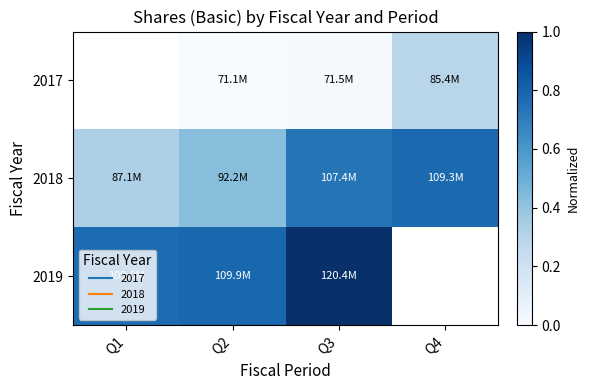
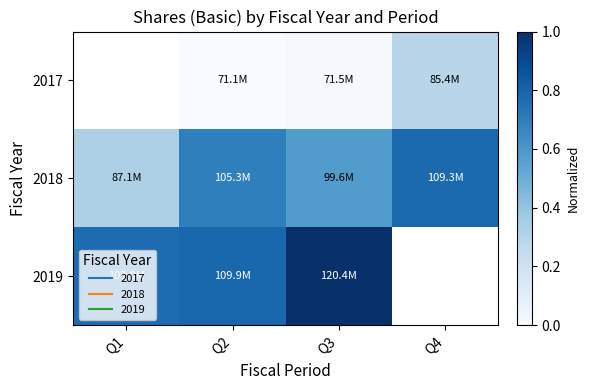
  {
    "2017": {
      "Q2": "71.1M",
      "Q3": "71.5M",
      "Q4": "85.4M"
    },
    "2018": {
      "Q1": "87.1M",
-     "Q2": "92.2M",
-     "Q3": "107.4M",
+     "Q2": "105.3M",
+     "Q3": "99.6M",
      "Q4": "109.3M"
    },
    "2019": {
      "Q2": "109.9M",
      "Q3": "120.4M"
    }
  }
